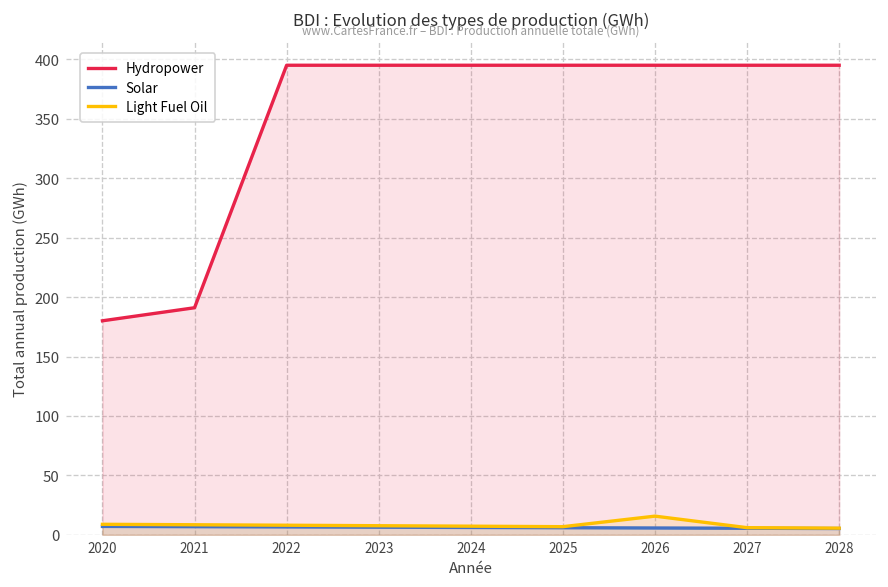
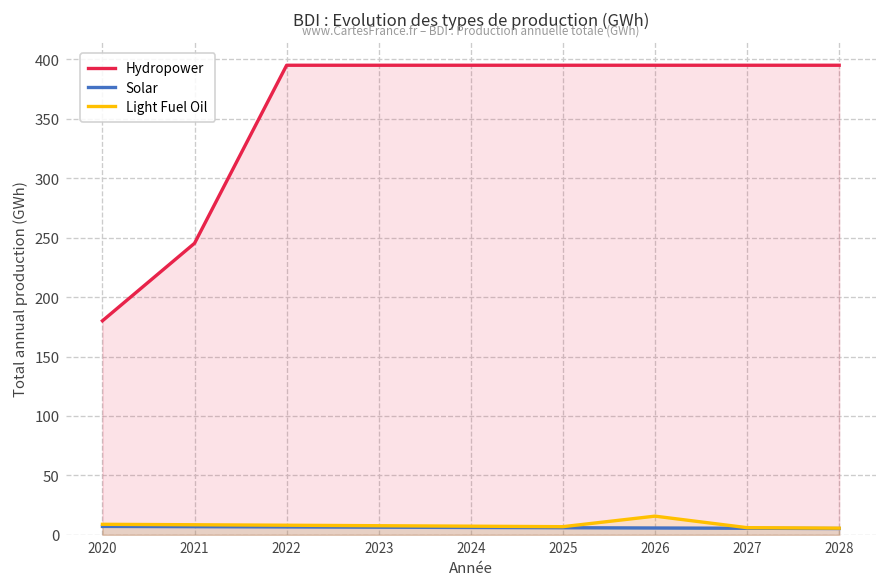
  {
    "Hydropower": {
      "2020": 180,
-     "2021": 190,
+     "2021": 250,
      "2022": 390,
      "2023": 390,
      "2024": 390,
      "2025": 390,
      "2026": 390,
      "2027": 390,
      "2028": 390
    },
    "Solar": {
      "2026": 10
    },
    "Light Fuel Oil": {
      "2026": 20
    }
  }
